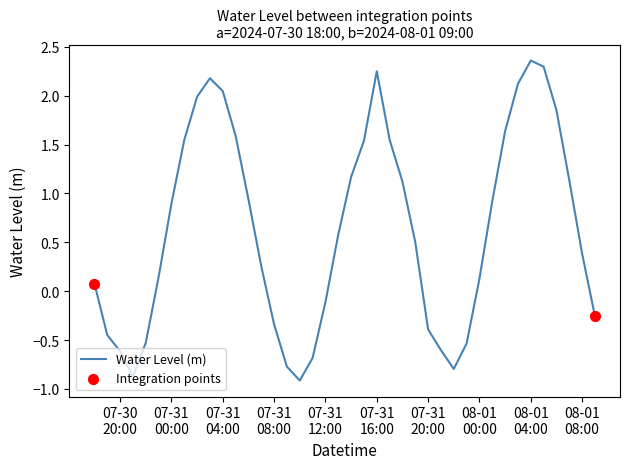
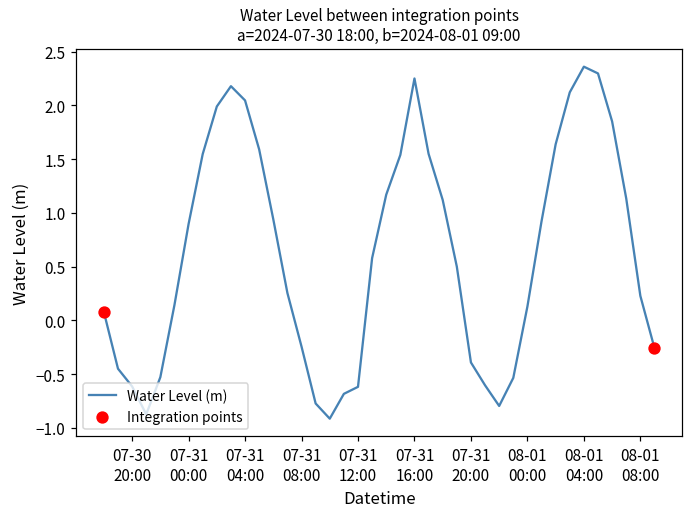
  {
    "Water Level (m)": {
      "07-31 00:00": 0.9,
      "07-31 04:00": 2.0,
-     "07-31 08:00": -0.3,
-     "07-31 12:00": -0.1,
+     "07-31 08:00": -0.2,
+     "07-31 12:00": -0.6,
      "07-31 16:00": 2.2,
      "07-31 20:00": -0.4,
      "08-01 00:00": 0.1,
      "08-01 04:00": 2.4,
-     "08-01 08:00": 0.4
+     "08-01 08:00": 0.2
    }
  }
